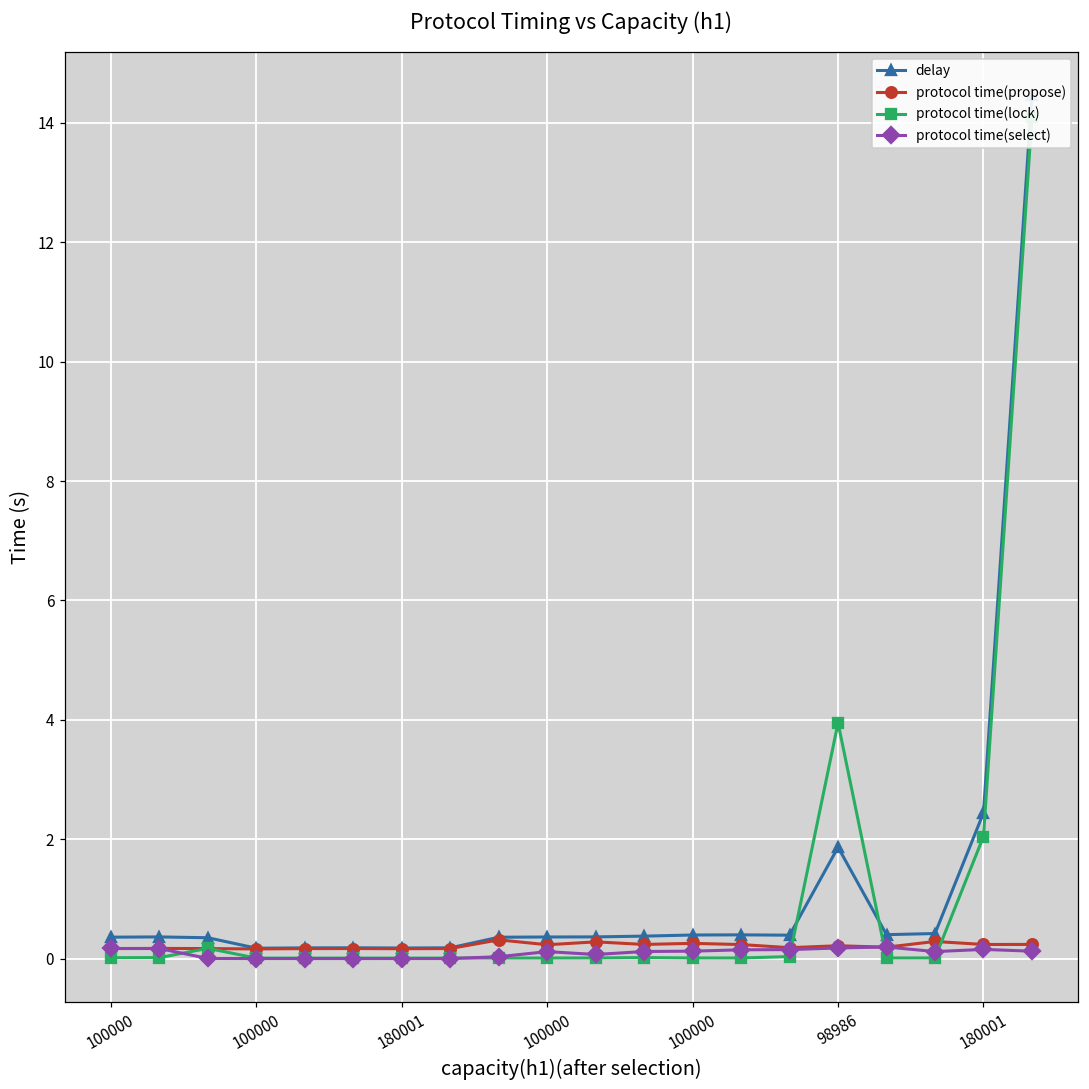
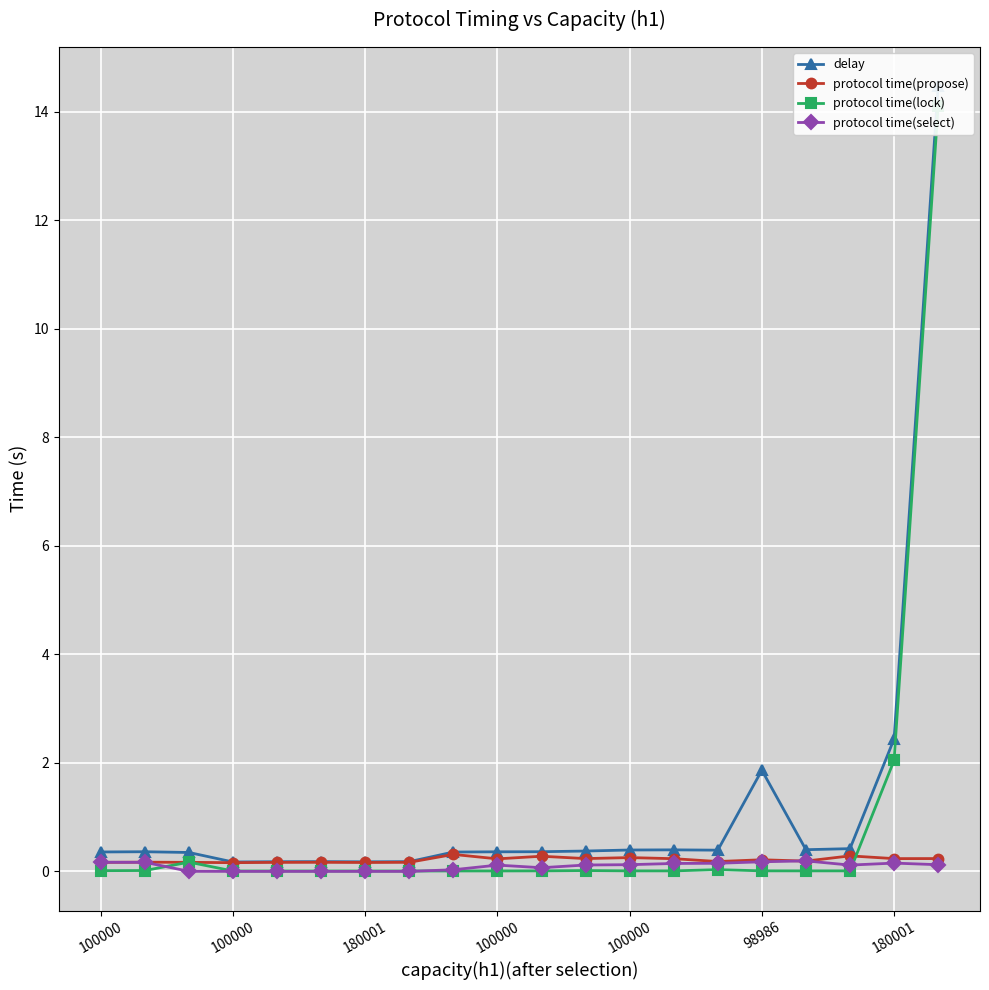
  {
    "delay": {
      "98986": 1.9
    },
    "protocol time(lock)": {
-     "98986": 3.9
+     "98986": 0.0
    }
  }
